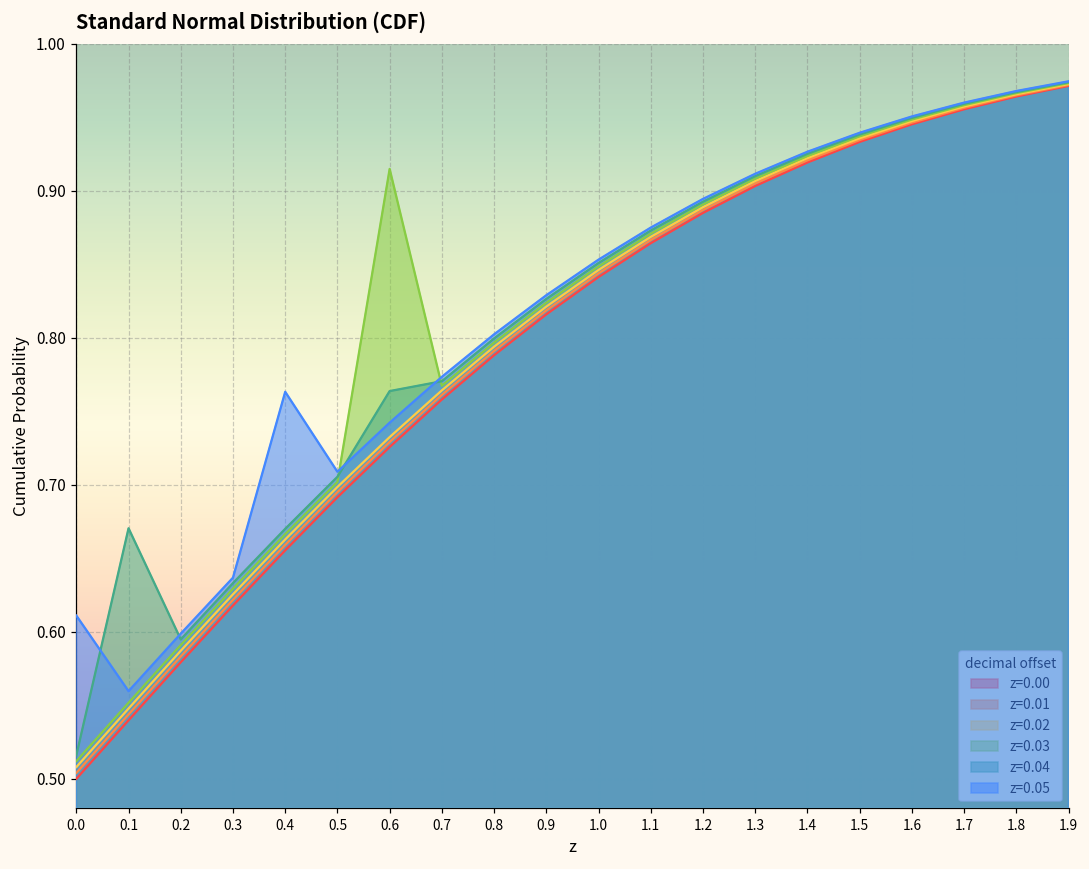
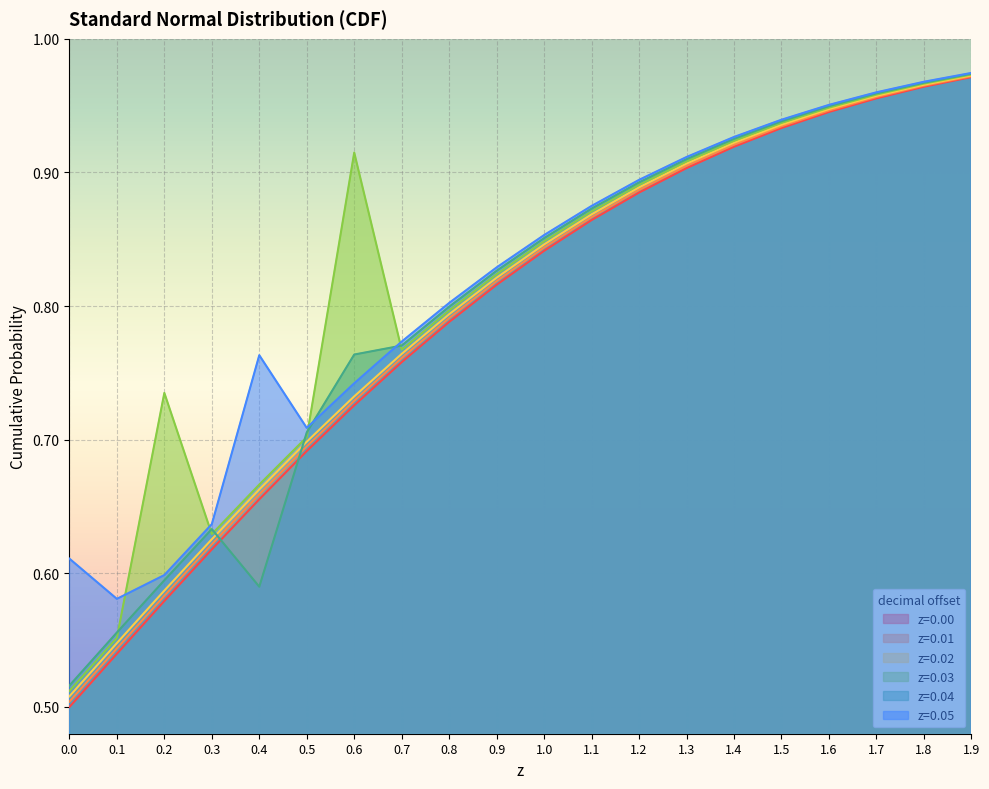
  {
    "z=0.03": {
      "0.0": 0.512,
      "0.1": 0.552,
-     "0.2": 0.591,
+     "0.2": 0.735,
      "0.3": 0.629,
      "0.4": 0.666,
      "0.5": 0.702,
      "0.6": 0.915,
      "0.7": 0.767,
      "0.8": 0.797,
      "0.9": 0.824,
      "1.0": 0.849,
      "1.1": 0.871
    },
    "z=0.04": {
      "0.0": 0.516,
-     "0.1": 0.670,
+     "0.1": 0.556,
      "0.2": 0.595,
      "0.3": 0.633,
-     "0.4": 0.67,
+     "0.4": 0.59,
      "0.5": 0.705,
      "0.6": 0.764,
      "0.7": 0.770,
      "0.8": 0.800,
      "0.9": 0.826,
      "1.0": 0.851,
      "1.1": 0.873
    },
    "z=0.05": {
      "0.0": 0.611,
-     "0.1": 0.560,
+     "0.1": 0.581,
      "0.2": 0.599,
      "0.3": 0.637,
      "0.4": 0.763,
      "0.5": 0.709,
      "0.6": 0.742,
      "0.7": 0.773,
      "0.8": 0.802,
      "0.9": 0.829,
      "1.0": 0.853,
      "1.1": 0.875
    }
  }
